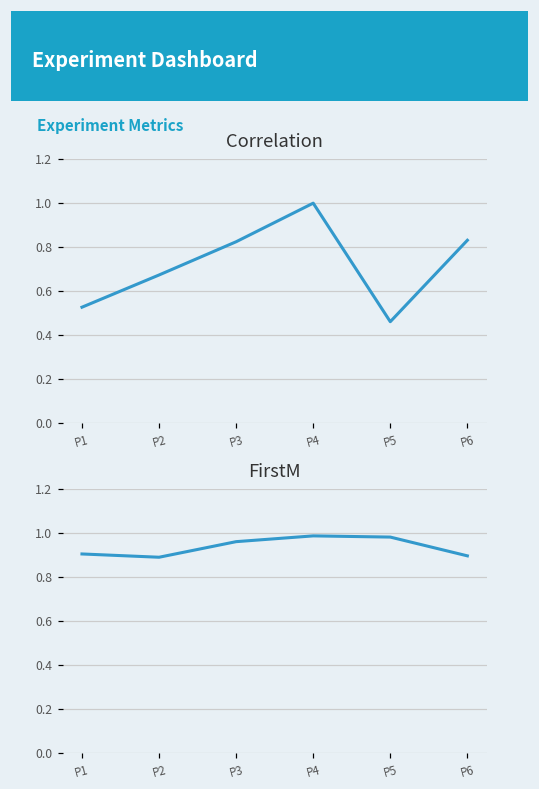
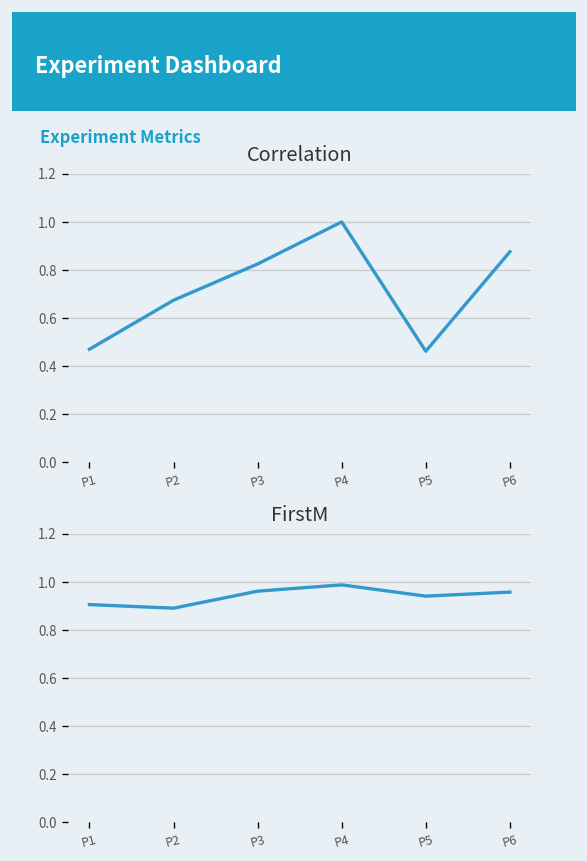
  {
    "Correlation": {
-     "P1": 0.53,
+     "P1": 0.47,
      "P2": 0.67,
      "P3": 0.82,
      "P4": 1.00,
      "P5": 0.46,
-     "P6": 0.83
+     "P6": 0.88
    },
    "FirstM": {
      "P1": 0.91,
      "P2": 0.89,
      "P3": 0.96,
      "P4": 0.99,
-     "P5": 0.98,
-     "P6": 0.90
+     "P5": 0.94,
+     "P6": 0.96
    }
  }
